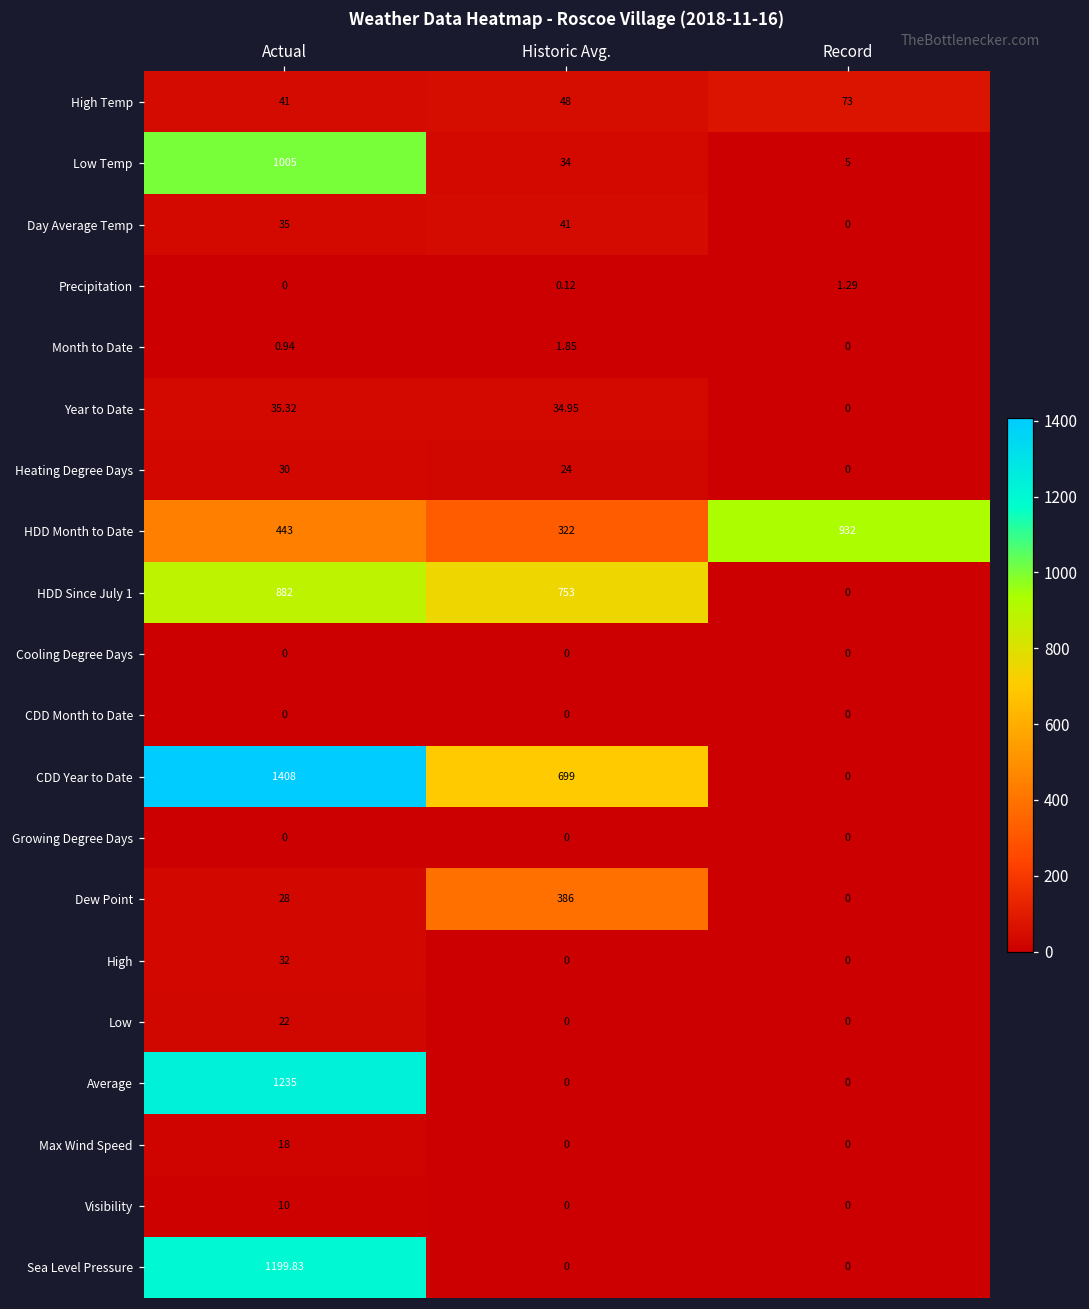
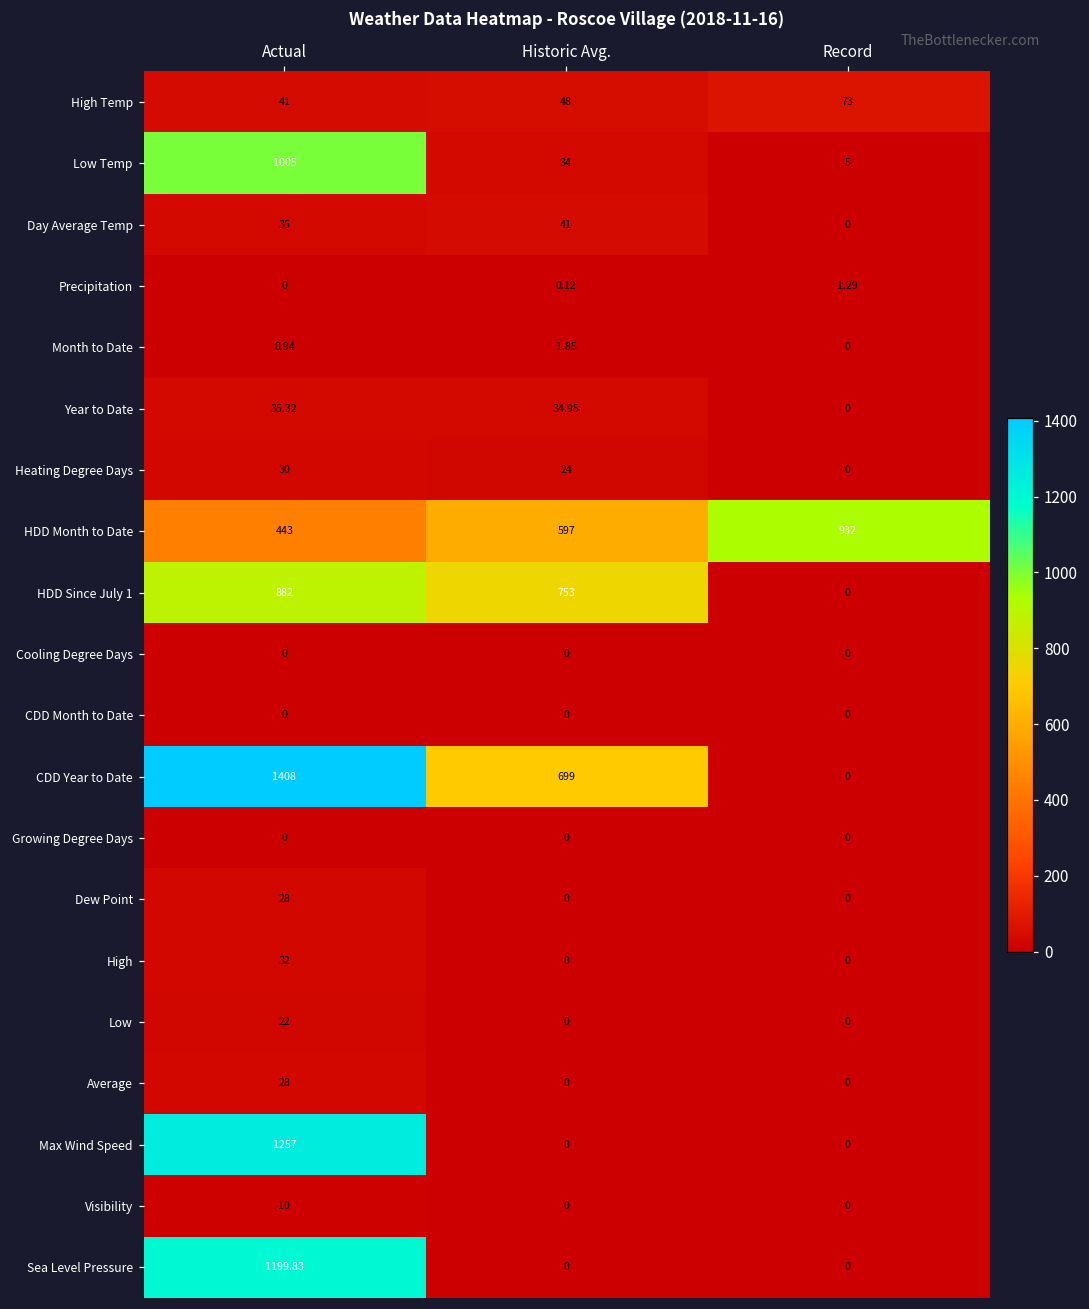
  {
    "High Temp": {
      "Actual": 41,
      "Historic Avg.": 48,
      "Record": 73
    },
    "Low Temp": {
      "Actual": 1005,
      "Historic Avg.": 34,
      "Record": 5
    },
    "Day Average Temp": {
      "Actual": 35,
      "Historic Avg.": 41,
      "Record": 0
    },
    "Precipitation": {
      "Actual": 0,
      "Historic Avg.": 0.12,
      "Record": 1.29
    },
    "Month to Date": {
      "Actual": 0.94,
      "Historic Avg.": 1.85,
      "Record": 0
    },
    "Year to Date": {
      "Actual": 35.32,
      "Historic Avg.": 34.95,
      "Record": 0
    },
    "Heating Degree Days": {
      "Actual": 30,
      "Historic Avg.": 24,
      "Record": 0
    },
    "HDD Month to Date": {
      "Actual": 443,
-     "Historic Avg.": 322,
+     "Historic Avg.": 597,
      "Record": 932
    },
    "HDD Since July 1": {
      "Actual": 882,
      "Historic Avg.": 753,
      "Record": 0
    },
    "Cooling Degree Days": {
      "Actual": 0,
      "Historic Avg.": 0,
      "Record": 0
    },
    "CDD Month to Date": {
      "Actual": 0,
      "Historic Avg.": 0,
      "Record": 0
    },
    "CDD Year to Date": {
      "Actual": 1408,
      "Historic Avg.": 699,
      "Record": 0
    },
    "Growing Degree Days": {
      "Actual": 0,
      "Historic Avg.": 0,
      "Record": 0
    },
    "Dew Point": {
      "Actual": 28,
-     "Historic Avg.": 386,
+     "Historic Avg.": 0,
      "Record": 0
    },
    "High": {
      "Actual": 32,
      "Historic Avg.": 0,
      "Record": 0
    },
    "Low": {
      "Actual": 22,
      "Historic Avg.": 0,
      "Record": 0
    },
    "Average": {
-     "Actual": 1235,
+     "Actual": 28,
      "Historic Avg.": 0,
      "Record": 0
    },
    "Max Wind Speed": {
-     "Actual": 18,
+     "Actual": 1257,
      "Historic Avg.": 0,
      "Record": 0
    },
    "Visibility": {
      "Actual": 10,
      "Historic Avg.": 0,
      "Record": 0
    },
    "Sea Level Pressure": {
      "Actual": 1199.83,
      "Historic Avg.": 0,
      "Record": 0
    }
  }
